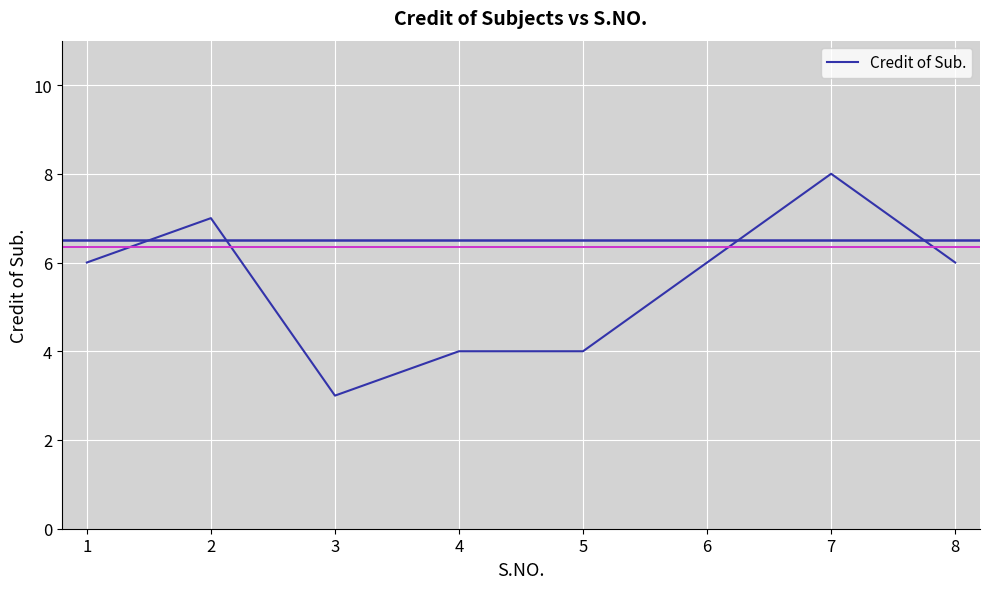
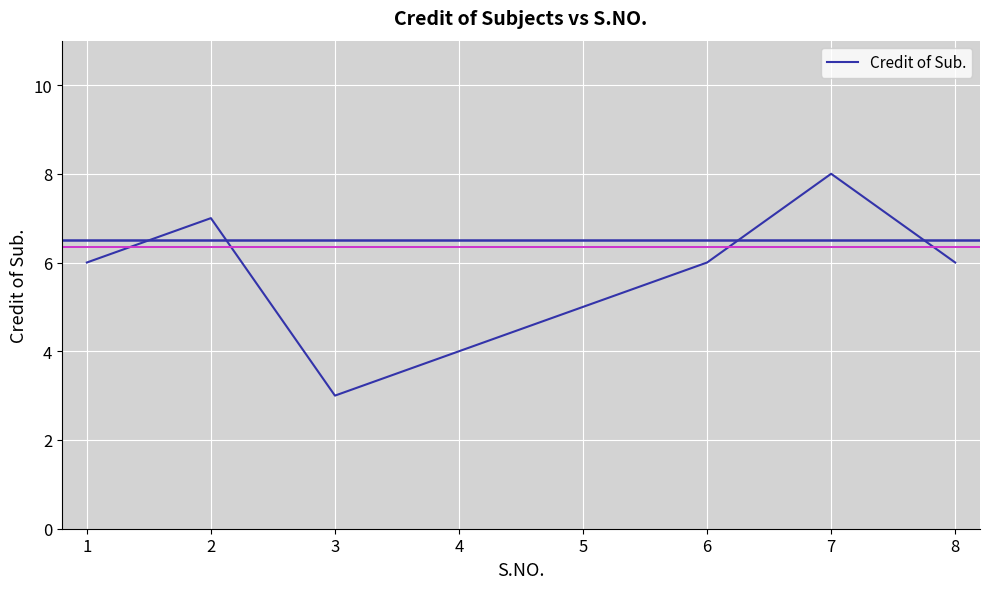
  {
    "1": 6,
    "2": 7,
    "3": 3,
    "4": 4,
-   "5": 4,
+   "5": 5,
    "6": 6,
    "7": 8,
    "8": 6
  }
